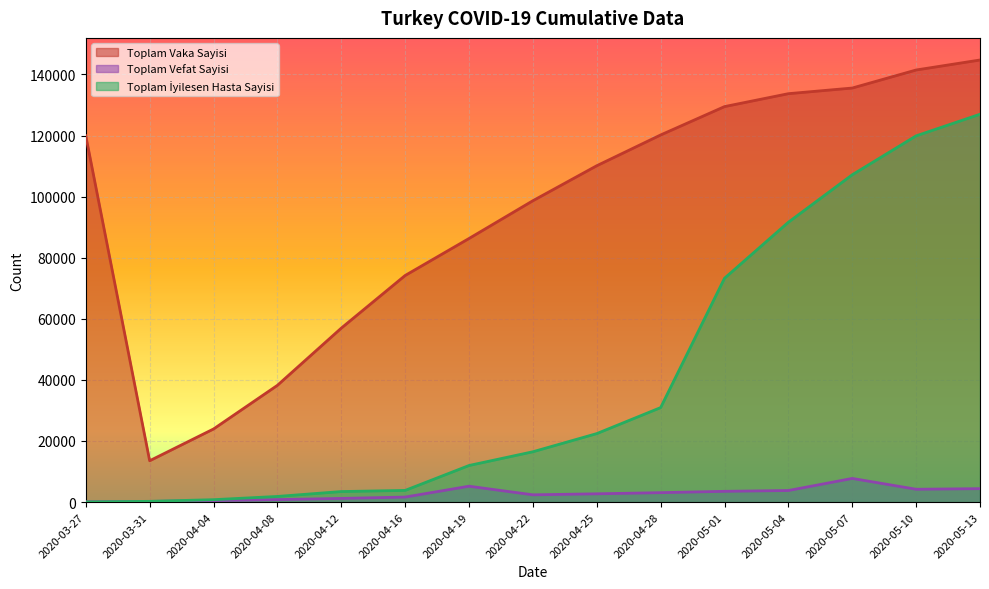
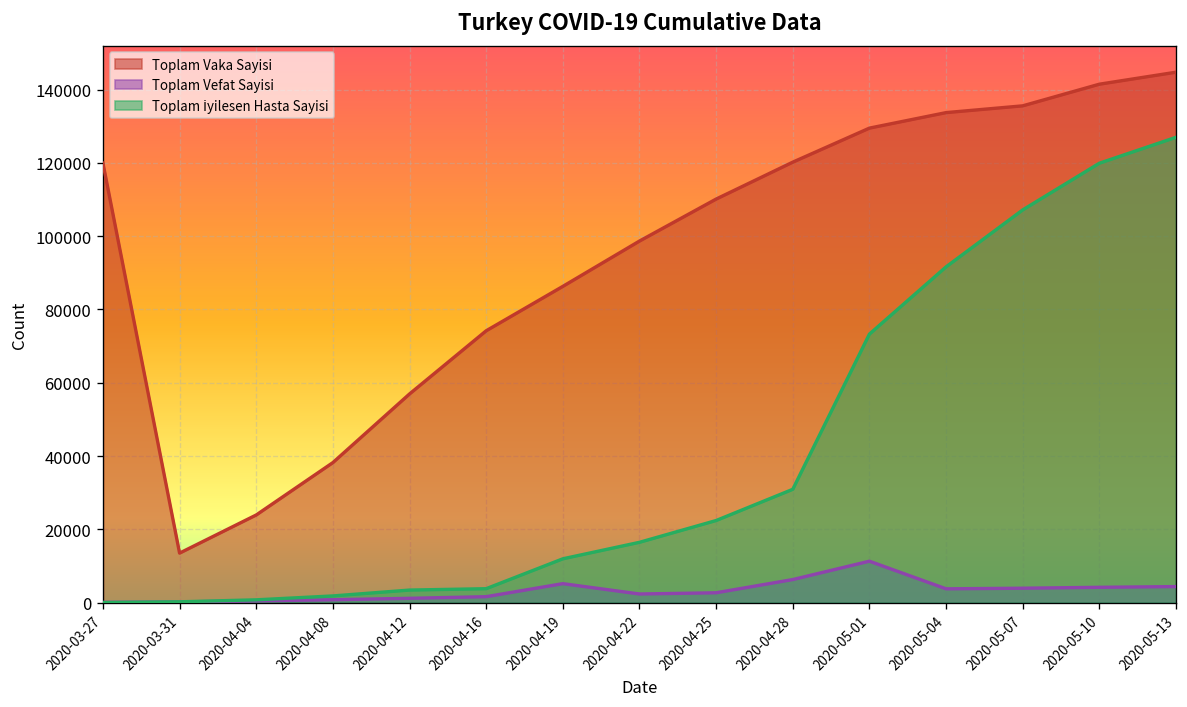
  {
    "Toplam Vaka Sayisi": {
      "2020-03-27": 120000,
      "2020-03-31": 14000,
      "2020-04-04": 24000,
      "2020-04-08": 38000,
      "2020-04-12": 57000,
      "2020-04-16": 74000,
      "2020-04-19": 86000,
      "2020-04-22": 99000,
      "2020-04-25": 110000,
      "2020-04-28": 120000,
      "2020-05-01": 129000,
      "2020-05-04": 134000,
      "2020-05-07": 136000,
      "2020-05-10": 141000,
      "2020-05-13": 145000
    },
    "Toplam Vefat Sayisi": {
      "2020-04-08": 1000,
      "2020-04-12": 1000,
      "2020-04-16": 2000,
      "2020-04-19": 5000,
      "2020-04-22": 2000,
      "2020-04-25": 3000,
-     "2020-04-28": 3000,
-     "2020-05-01": 4000,
+     "2020-04-28": 6000,
+     "2020-05-01": 11000,
      "2020-05-04": 4000,
-     "2020-05-07": 8000,
+     "2020-05-07": 4000,
      "2020-05-10": 4000,
      "2020-05-13": 4000
    },
    "Toplam İyilesen Hasta Sayisi": {
      "2020-04-08": 2000,
      "2020-04-12": 3000,
      "2020-04-16": 4000,
      "2020-04-19": 12000,
      "2020-04-22": 16000,
      "2020-04-25": 22000,
      "2020-04-28": 31000,
      "2020-05-01": 73000,
      "2020-05-04": 92000,
      "2020-05-07": 107000,
      "2020-05-10": 120000,
      "2020-05-13": 127000
    }
  }
